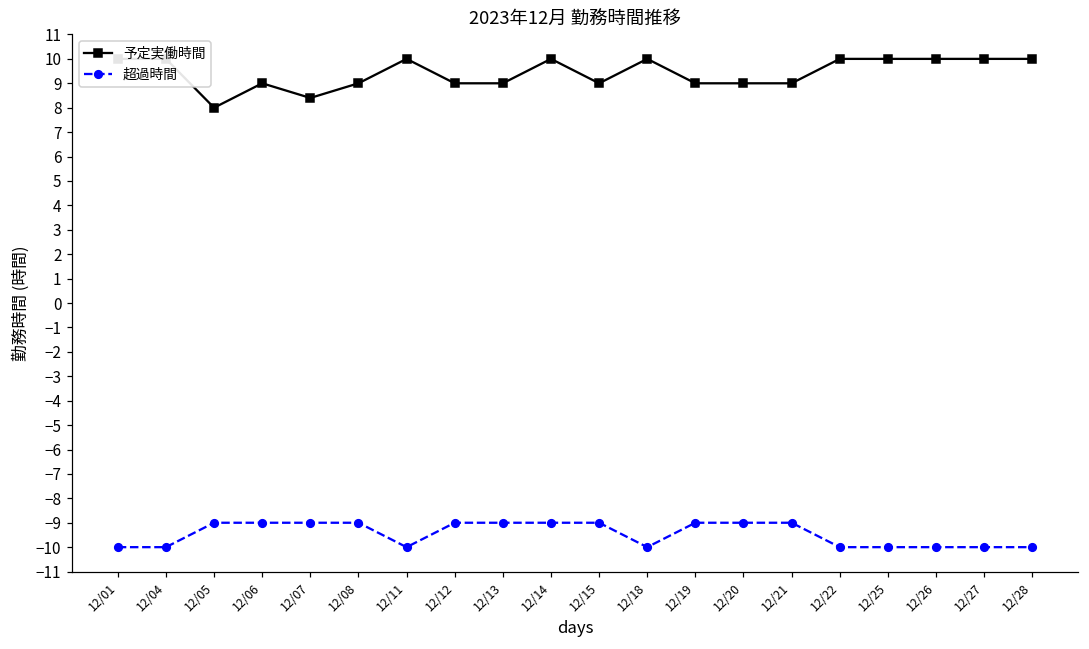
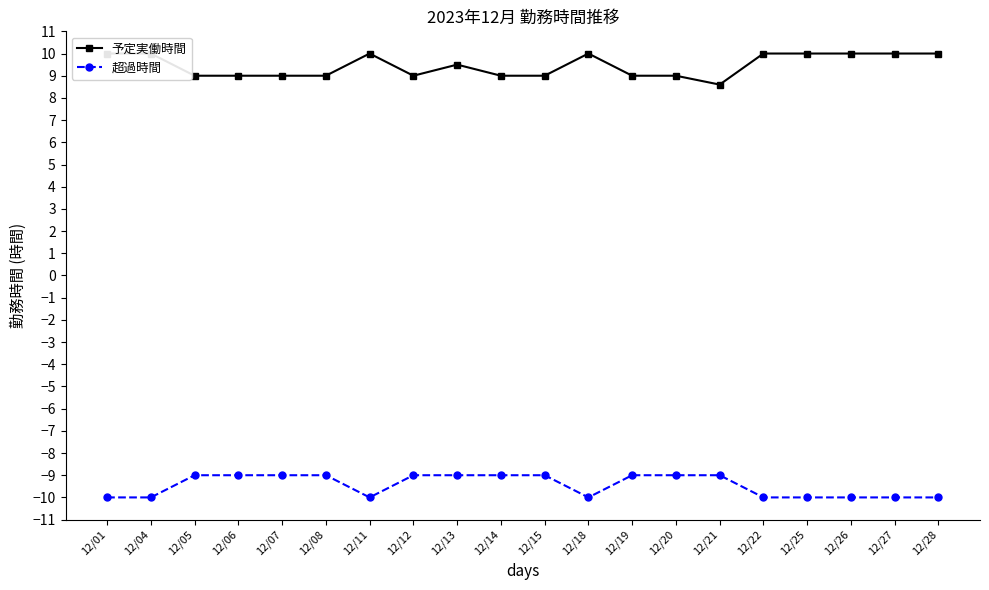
  {
    "予定実働時間": {
-     "12/05": 8,
+     "12/05": 9,
      "12/06": 9.0,
-     "12/07": 8.4,
+     "12/07": 9.0,
      "12/08": 9.0,
      "12/11": 10.0,
      "12/12": 9.0,
-     "12/13": 9.0,
-     "12/14": 10,
+     "12/13": 9.5,
+     "12/14": 9,
      "12/15": 9.0,
      "12/18": 10.0,
      "12/19": 9.0,
      "12/20": 9.0,
-     "12/21": 9.0,
+     "12/21": 8.6,
      "12/22": 10.0,
      "12/25": 10.0,
      "12/26": 10.0,
      "12/27": 10.0,
      "12/28": 10.0
    },
    "超過時間": {
      "12/01": -10.0,
      "12/04": -10.0,
      "12/05": -9.0,
      "12/06": -9.0,
      "12/07": -9.0,
      "12/08": -9.0,
      "12/11": -10.0,
      "12/12": -9.0,
      "12/13": -9.0,
      "12/14": -9.0,
      "12/15": -9.0,
      "12/18": -10.0,
      "12/19": -9.0,
      "12/20": -9.0,
      "12/21": -9.0,
      "12/22": -10.0,
      "12/25": -10.0,
      "12/26": -10.0,
      "12/27": -10.0,
      "12/28": -10.0
    }
  }
